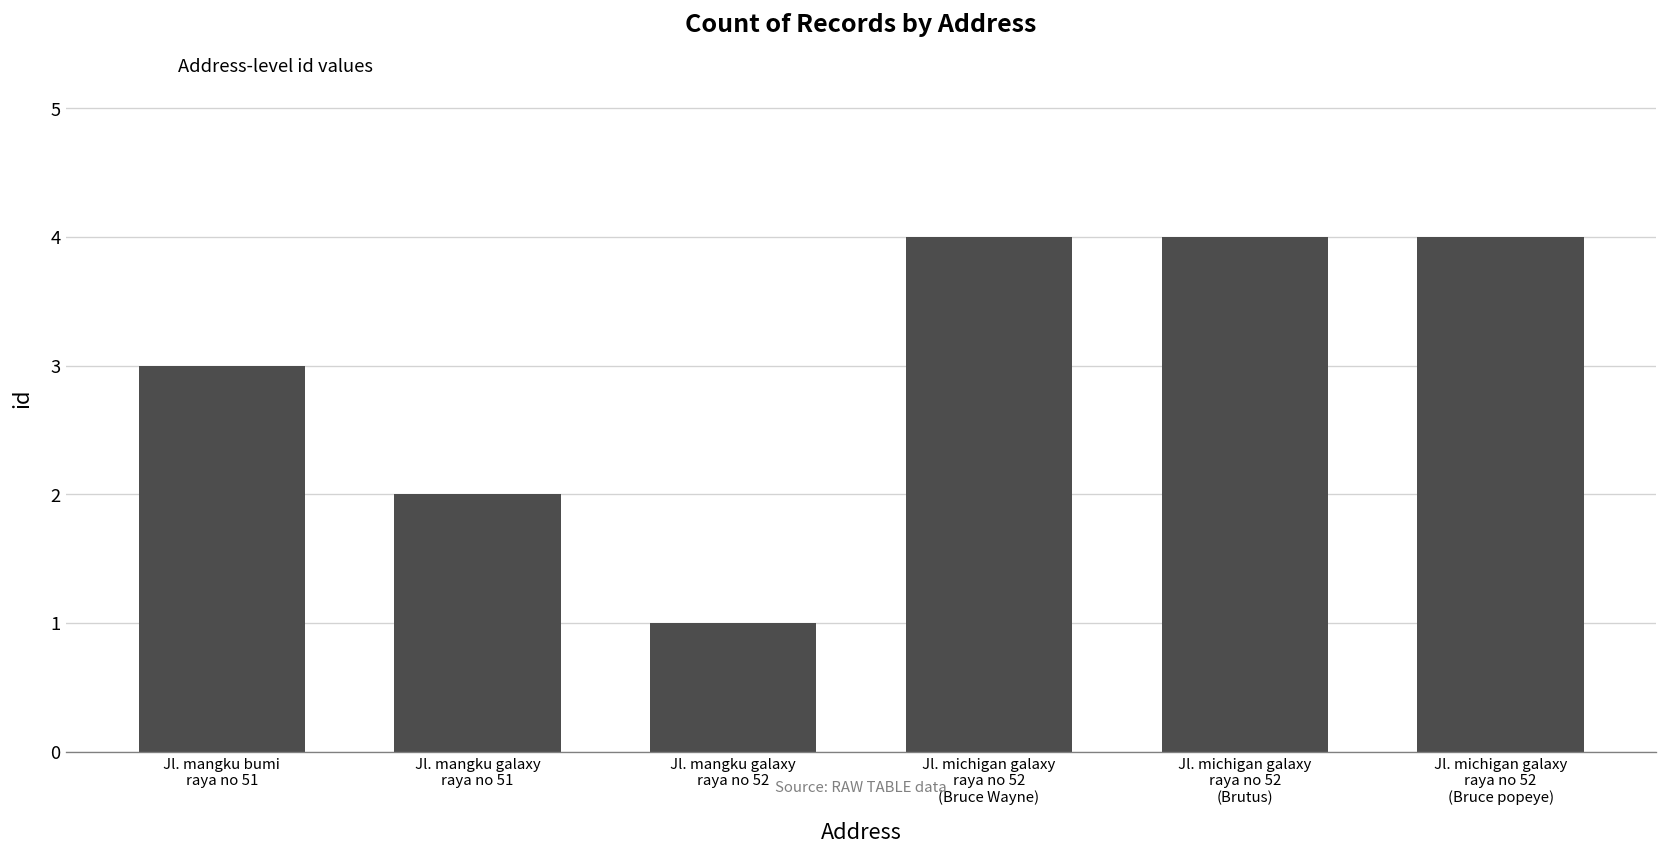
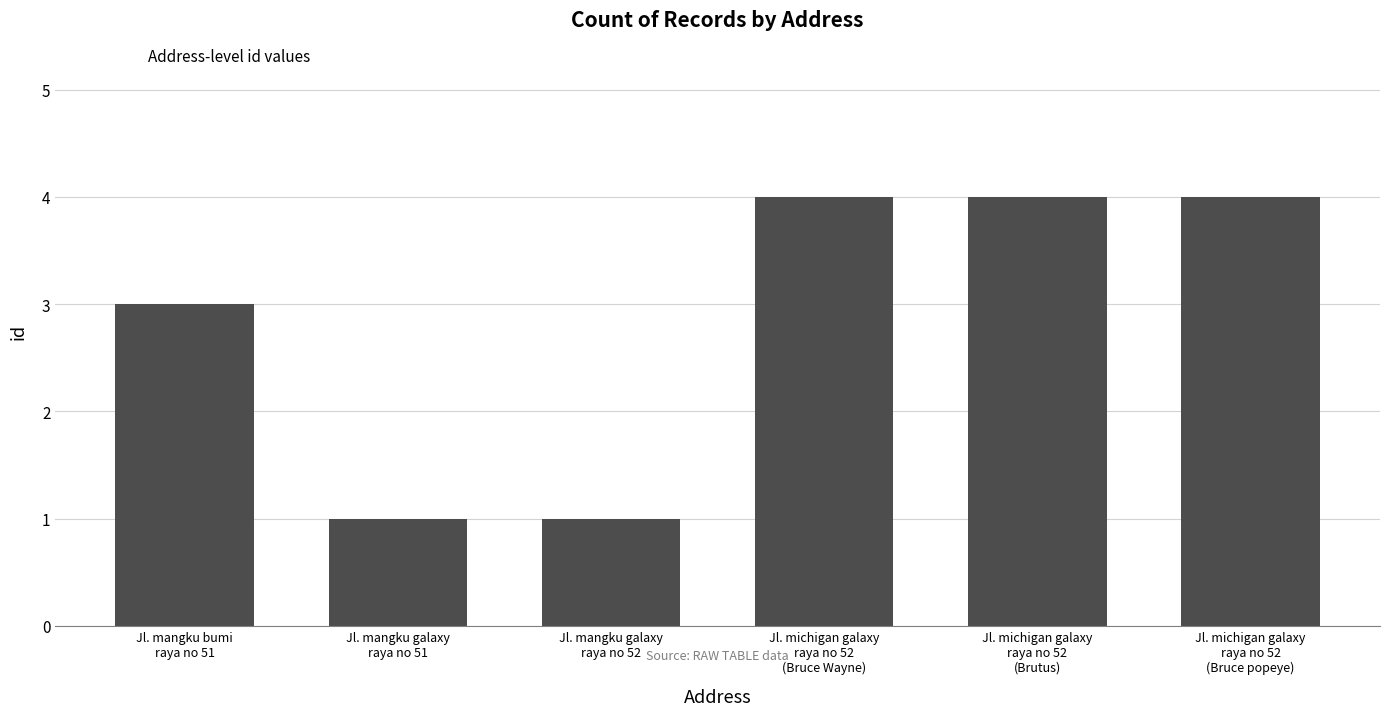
  {
    "Jl. mangku bumi raya no 51": 3,
-   "Jl. mangku galaxy raya no 51": 2,
+   "Jl. mangku galaxy raya no 51": 1,
    "Jl. mangku galaxy raya no 52": 1,
    "Jl. michigan galaxy raya no 52 (Bruce Wayne)": 4,
    "Jl. michigan galaxy raya no 52 (Brutus)": 4,
    "Jl. michigan galaxy raya no 52 (Bruce popeye)": 4
  }
